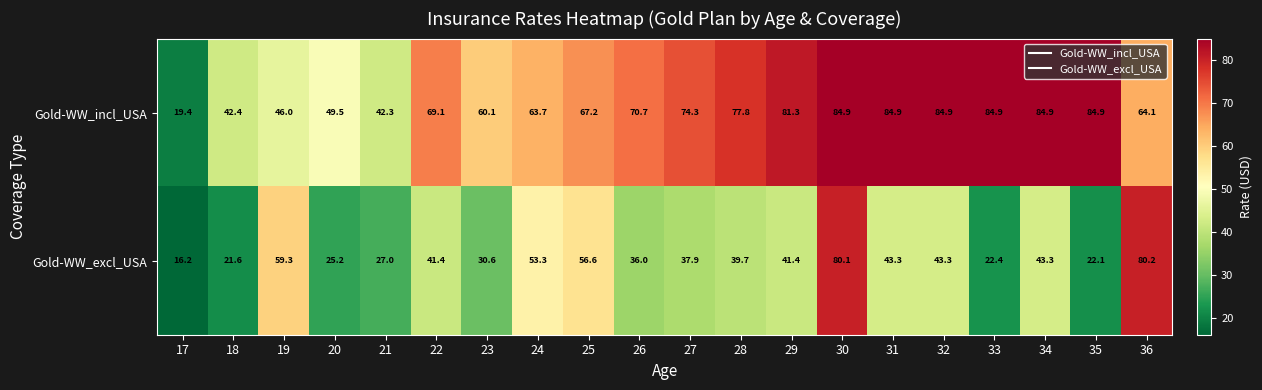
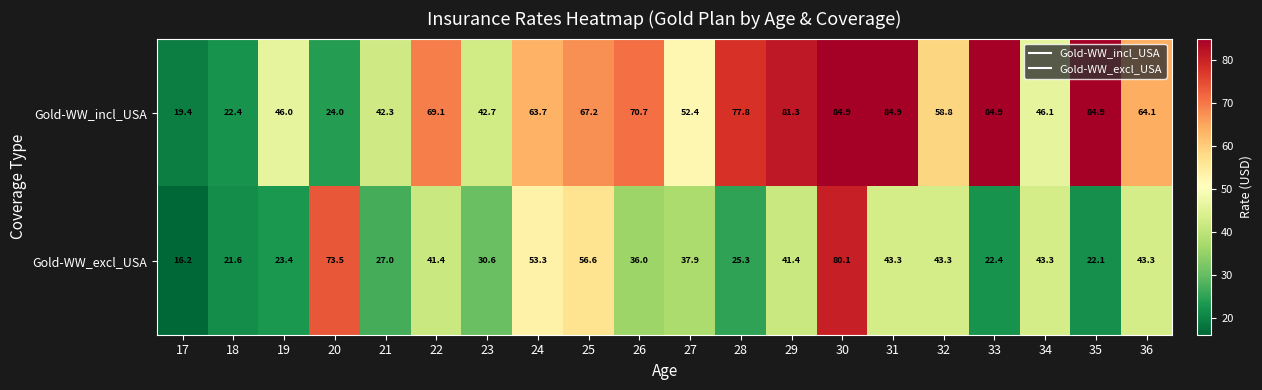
  {
    "Gold-WW_incl_USA": {
      "17": 19.4,
-     "18": 42.4,
+     "18": 22.4,
      "19": 46.0,
-     "20": 49.5,
+     "20": 24.0,
      "21": 42.3,
      "22": 69.1,
-     "23": 60.1,
+     "23": 42.7,
      "24": 63.7,
      "25": 67.2,
      "26": 70.7,
-     "27": 74.3,
+     "27": 52.4,
      "28": 77.8,
      "29": 81.3,
      "30": 84.9,
      "31": 84.9,
-     "32": 84.9,
+     "32": 58.8,
      "33": 84.9,
-     "34": 84.9,
+     "34": 46.1,
      "35": 84.9,
      "36": 64.1
    },
    "Gold-WW_excl_USA": {
      "17": 16.2,
      "18": 21.6,
-     "19": 59.3,
-     "20": 25.2,
+     "19": 23.4,
+     "20": 73.5,
      "21": 27.0,
      "22": 41.4,
      "23": 30.6,
      "24": 53.3,
      "25": 56.6,
      "26": 36.0,
      "27": 37.9,
-     "28": 39.7,
+     "28": 25.3,
      "29": 41.4,
      "30": 80.1,
      "31": 43.3,
      "32": 43.3,
      "33": 22.4,
      "34": 43.3,
      "35": 22.1,
-     "36": 80.2
+     "36": 43.3
    }
  }
